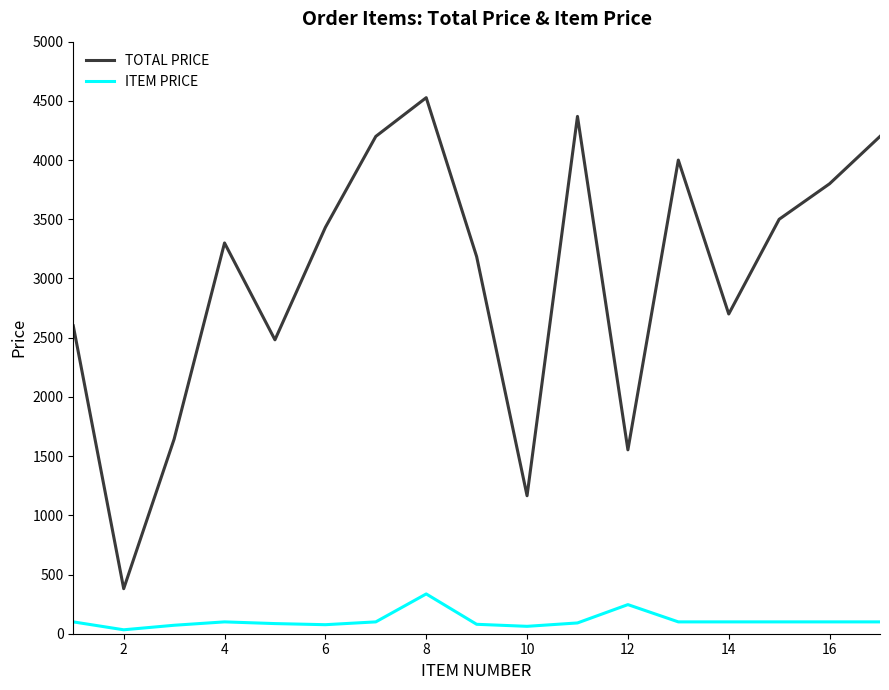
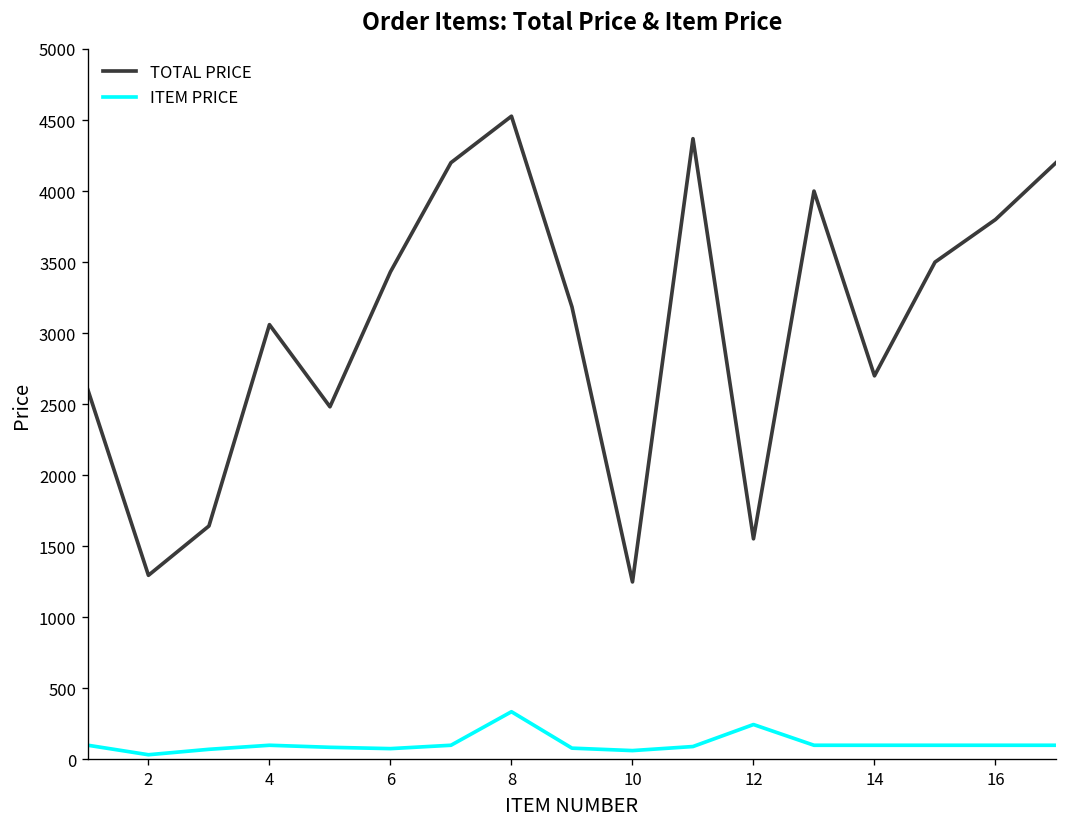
  {
    "TOTAL PRICE": {
-     "2": 380,
-     "4": 3300,
+     "2": 1300,
+     "4": 3060,
      "6": 3430,
      "8": 4530,
-     "10": 1170,
+     "10": 1250,
      "12": 1550,
      "14": 2700,
      "16": 3800
    },
    "ITEM PRICE": {
      "2": 30,
      "4": 100,
      "6": 80,
      "8": 340,
      "10": 60,
      "12": 250,
      "14": 100,
      "16": 100
    }
  }
